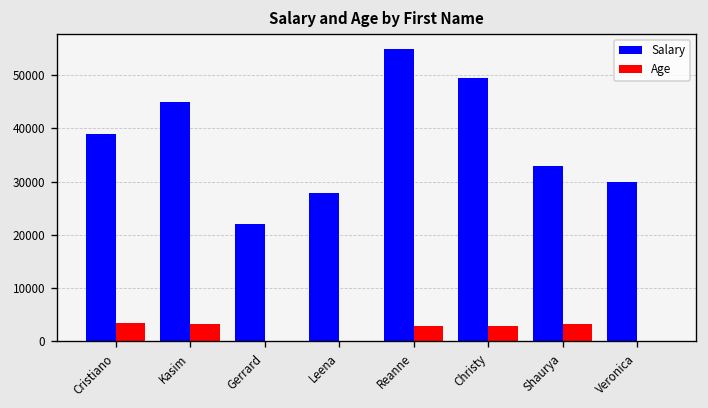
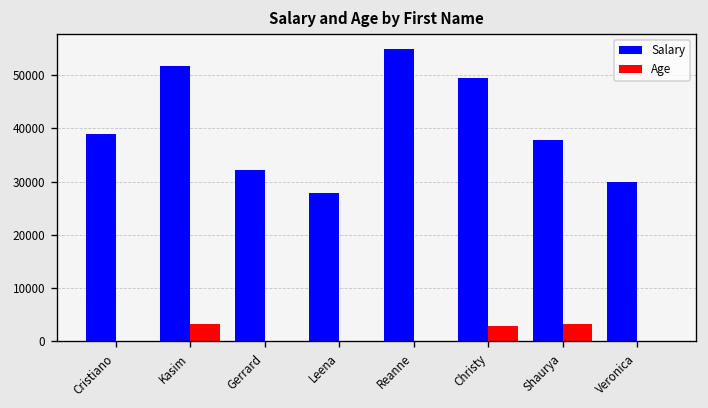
  {
    "Salary": {
      "Cristiano": 39000,
-     "Kasim": 45000,
-     "Gerrard": 22000,
+     "Kasim": 52000,
+     "Gerrard": 32000,
      "Leena": 28000,
      "Reanne": 55000,
      "Christy": 50000,
-     "Shaurya": 33000,
+     "Shaurya": 38000,
      "Veronica": 30000
    },
    "Age": {
-     "Cristiano": 3000,
+     "Cristiano": 0,
      "Kasim": 3000,
-     "Reanne": 3000,
+     "Reanne": 0,
      "Christy": 3000,
      "Shaurya": 3000
    }
  }
